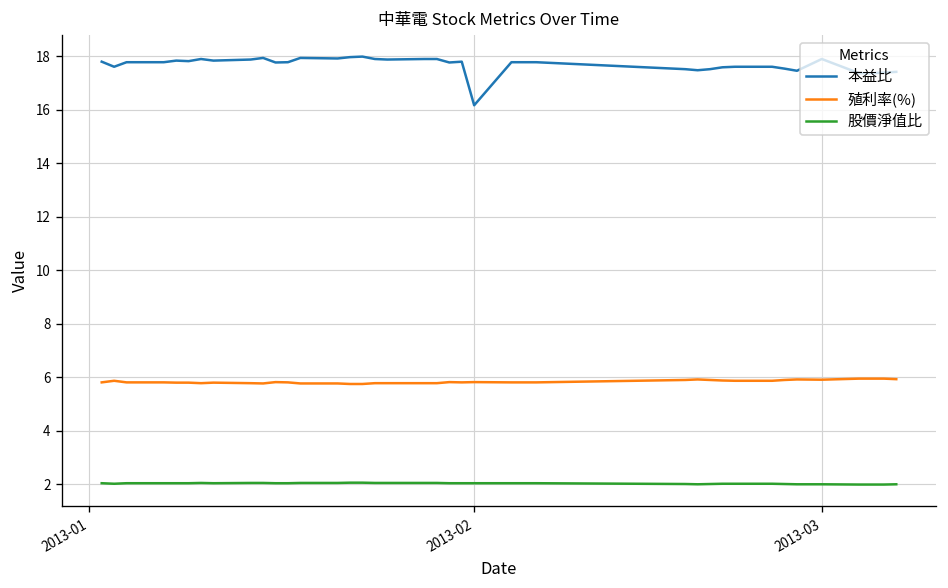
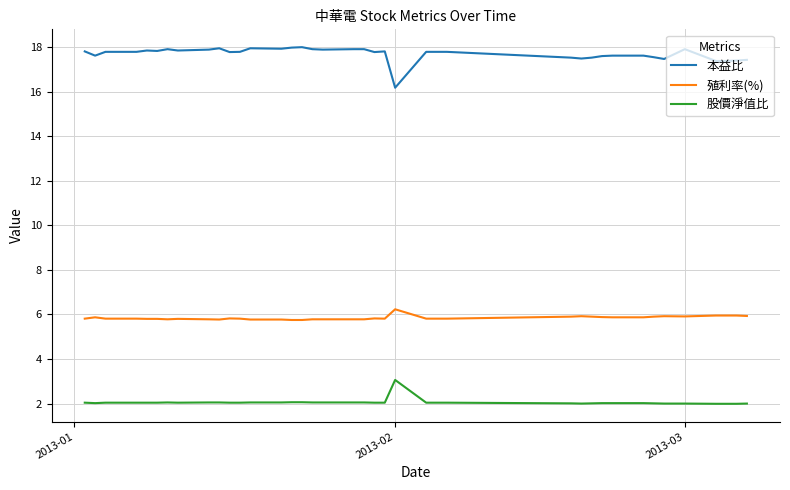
  {
    "本益比": {
      "2013-02": 16.2
    },
    "殖利率(%)": {
-     "2013-02": 5.8,
+     "2013-02": 6.2,
      "2013-03": 5.9
    },
    "股價淨值比": {
-     "2013-02": 2.0,
+     "2013-02": 3.1,
      "2013-03": 2.0
    }
  }
